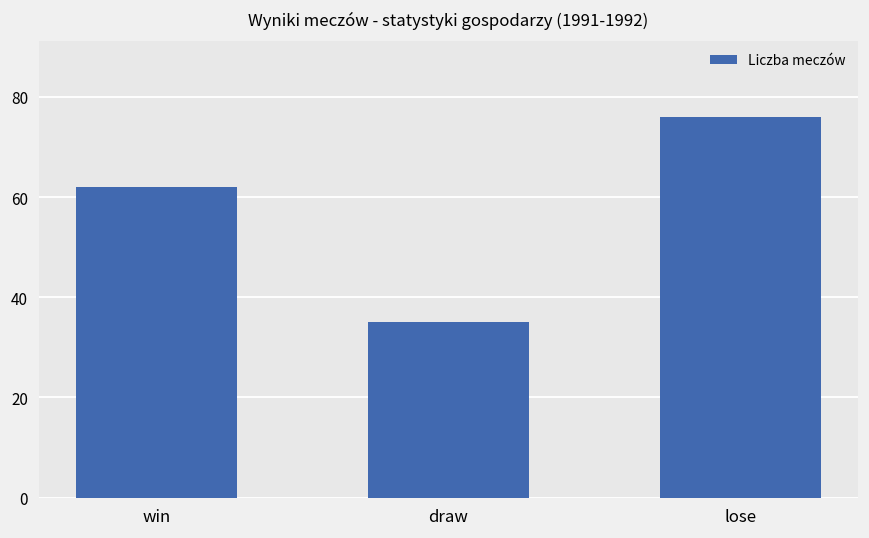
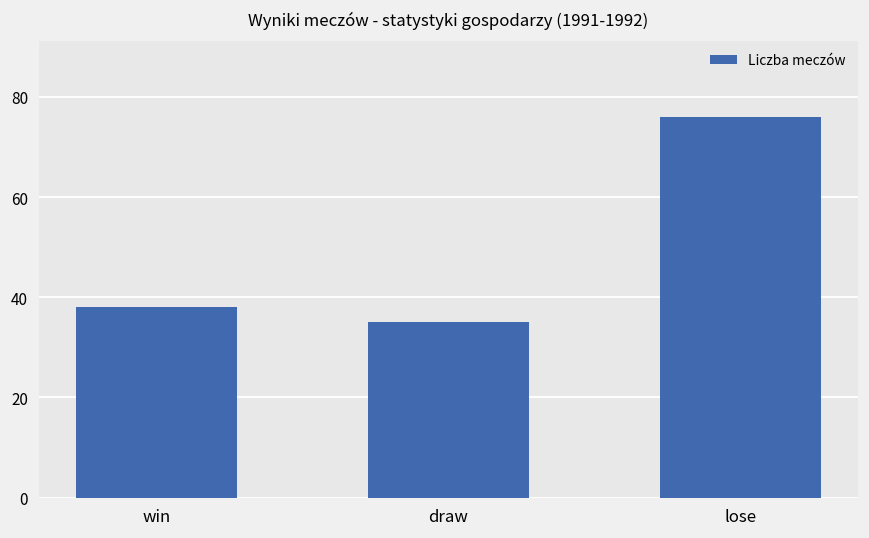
  {
-   "win": 62,
+   "win": 38,
    "draw": 35,
    "lose": 76
  }
